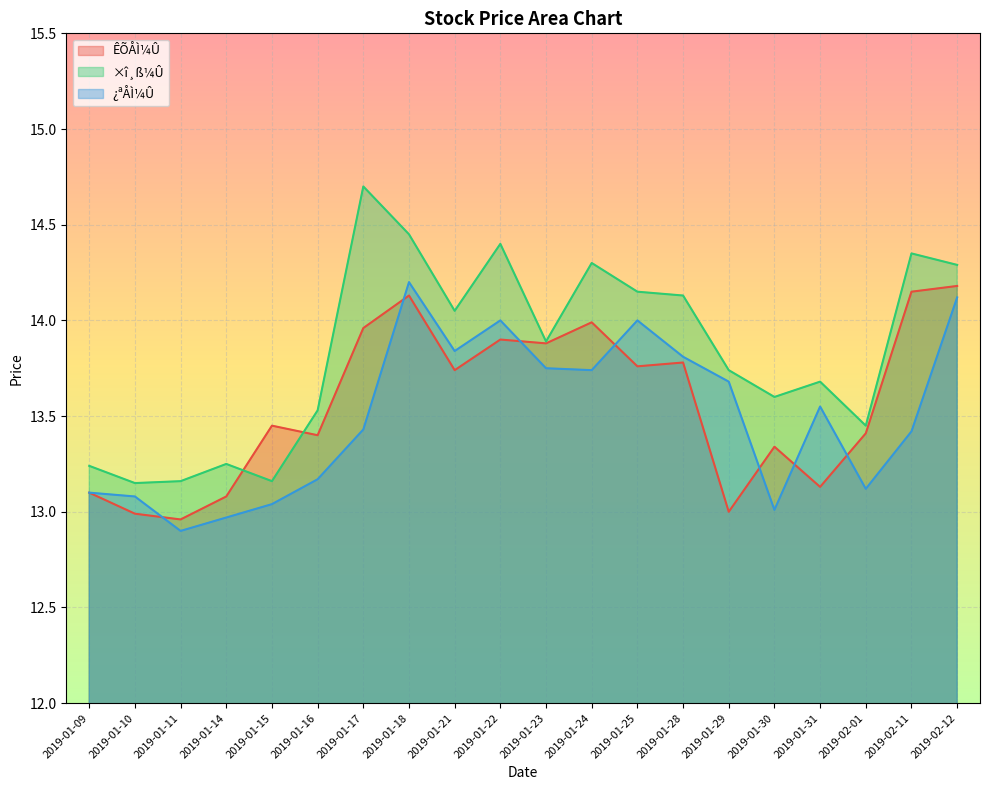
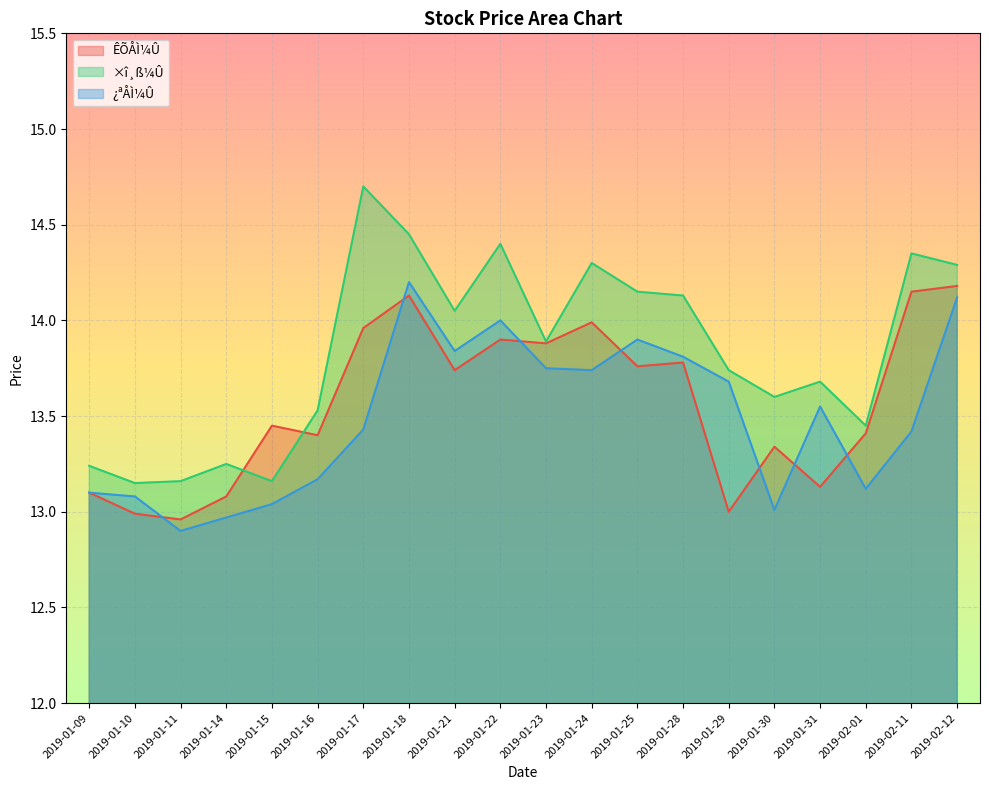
  {
    "ÊÕÅÌ¼Û": {
      "2019-01-10": 13.0,
      "2019-01-11": 12.96,
      "2019-01-14": 13.08,
      "2019-01-15": 13.45,
      "2019-01-16": 13.4,
      "2019-01-17": 13.96,
      "2019-01-18": 14.13,
      "2019-01-21": 13.74,
      "2019-01-22": 13.9,
      "2019-01-24": 14.0,
      "2019-01-25": 13.76,
      "2019-01-28": 13.78,
      "2019-01-29": 13.0,
      "2019-01-30": 13.34,
      "2019-01-31": 13.13,
      "2019-02-01": 13.4,
      "2019-02-11": 14.15,
      "2019-02-12": 14.18
    },
    "×î¸ß¼Û": {
      "2019-01-09": 13.24,
      "2019-01-10": 13.15,
      "2019-01-11": 13.16,
      "2019-01-14": 13.25,
      "2019-01-15": 13.16,
      "2019-01-16": 13.53,
      "2019-01-17": 14.7,
      "2019-01-18": 14.45,
      "2019-01-21": 14.05,
      "2019-01-22": 14.4,
      "2019-01-24": 14.3,
      "2019-01-25": 14.15,
      "2019-01-28": 14.13,
      "2019-01-29": 13.74,
      "2019-01-30": 13.6,
      "2019-01-31": 13.68,
      "2019-02-01": 13.45,
      "2019-02-11": 14.35,
      "2019-02-12": 14.3
    },
    "¿ªÅÌ¼Û": {
      "2019-01-10": 13.08,
      "2019-01-11": 12.9,
      "2019-01-14": 12.97,
      "2019-01-15": 13.04,
      "2019-01-16": 13.17,
      "2019-01-17": 13.43,
      "2019-01-18": 14.2,
      "2019-01-21": 13.84,
      "2019-01-22": 14.0,
      "2019-01-23": 13.75,
      "2019-01-24": 13.74,
-     "2019-01-25": 14.0,
+     "2019-01-25": 13.9,
      "2019-01-28": 13.8,
      "2019-01-29": 13.68,
      "2019-01-30": 13.0,
      "2019-01-31": 13.55,
      "2019-02-01": 13.12,
      "2019-02-11": 13.42,
      "2019-02-12": 14.12
    }
  }
